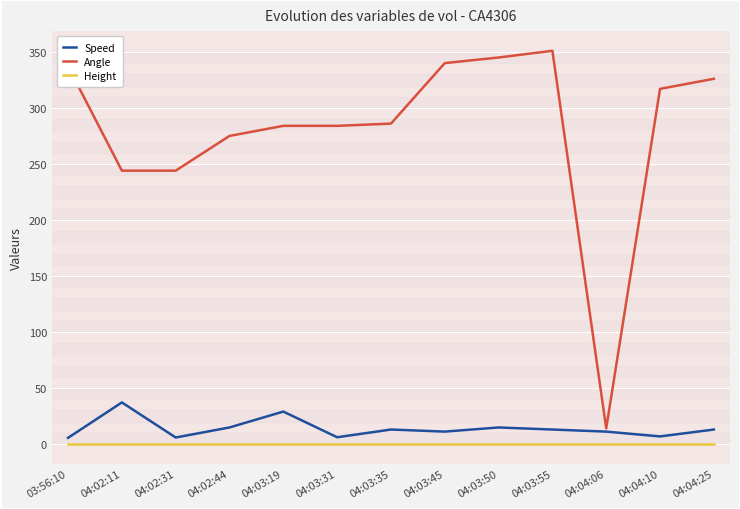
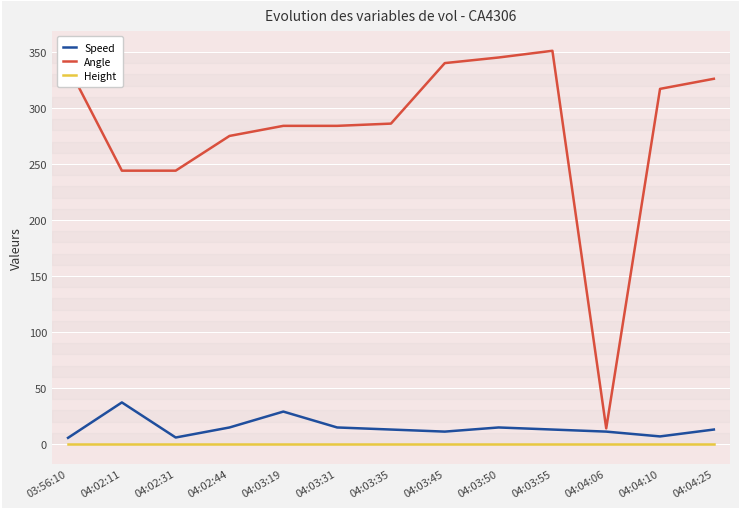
  {
    "Speed": {
      "03:56:10": 6,
      "04:02:11": 37,
      "04:02:31": 6,
      "04:02:44": 15,
      "04:03:19": 29,
-     "04:03:31": 6,
+     "04:03:31": 15,
      "04:03:35": 13,
      "04:03:45": 11,
      "04:03:50": 15,
      "04:03:55": 13,
      "04:04:06": 11,
      "04:04:10": 7,
      "04:04:25": 13
    },
    "Angle": {
      "04:02:11": 244,
      "04:02:31": 244,
      "04:02:44": 275,
      "04:03:19": 284,
      "04:03:31": 284,
      "04:03:35": 286,
      "04:03:45": 340,
      "04:03:50": 345,
      "04:03:55": 351,
      "04:04:06": 14,
      "04:04:10": 317,
      "04:04:25": 326
    },
    "Height": {
      "03:56:10": 0,
      "04:02:11": 0,
      "04:02:31": 0,
      "04:02:44": 0,
      "04:03:19": 0,
      "04:03:31": 0,
      "04:03:35": 0,
      "04:03:45": 0,
      "04:03:50": 0,
      "04:03:55": 0,
      "04:04:06": 0,
      "04:04:10": 0,
      "04:04:25": 0
    }
  }
